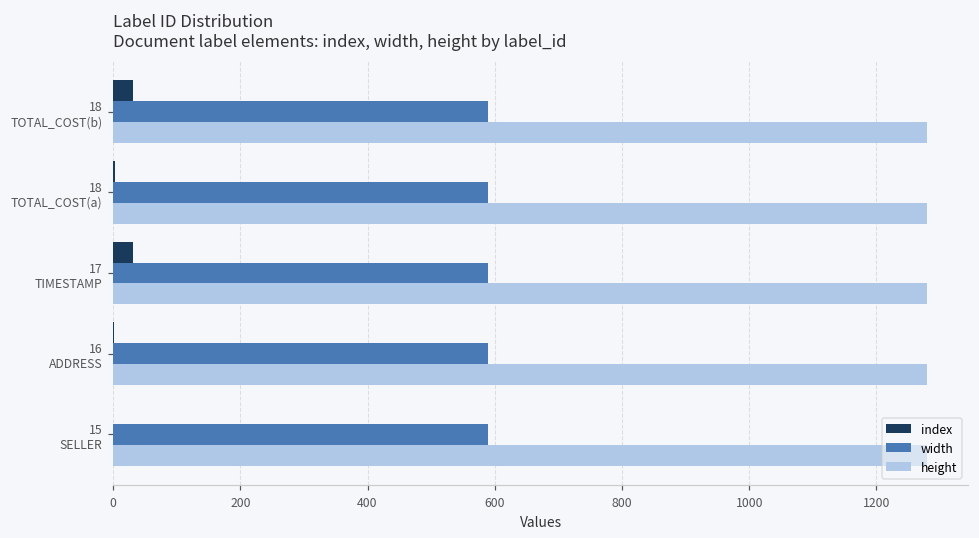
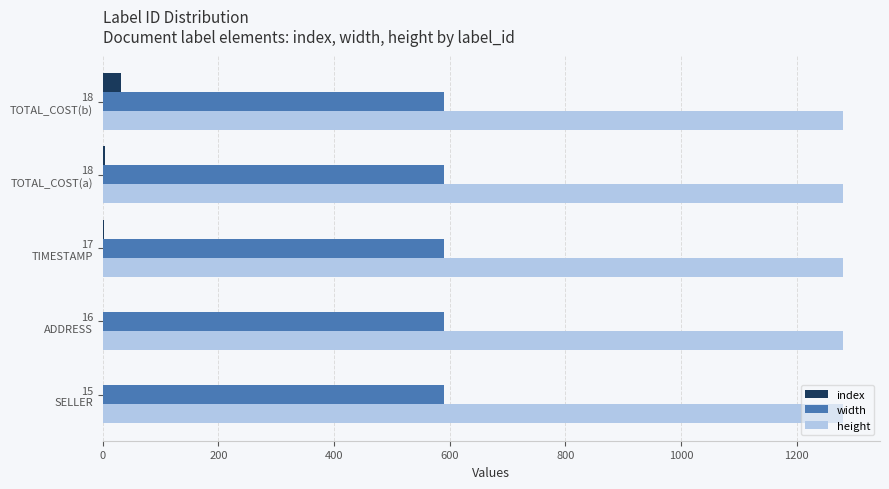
  {
    "index": {
      "18 TOTAL_COST(b)": 30,
-     "17 TIMESTAMP": 30,
+     "17 TIMESTAMP": 0,
      "15 SELLER": 0
    },
    "width": {
      "18 TOTAL_COST(b)": 590,
      "18 TOTAL_COST(a)": 590,
      "17 TIMESTAMP": 590,
      "16 ADDRESS": 590,
      "15 SELLER": 590
    },
    "height": {
      "18 TOTAL_COST(b)": 1280,
      "18 TOTAL_COST(a)": 1280,
      "17 TIMESTAMP": 1280,
      "16 ADDRESS": 1280
    }
  }
